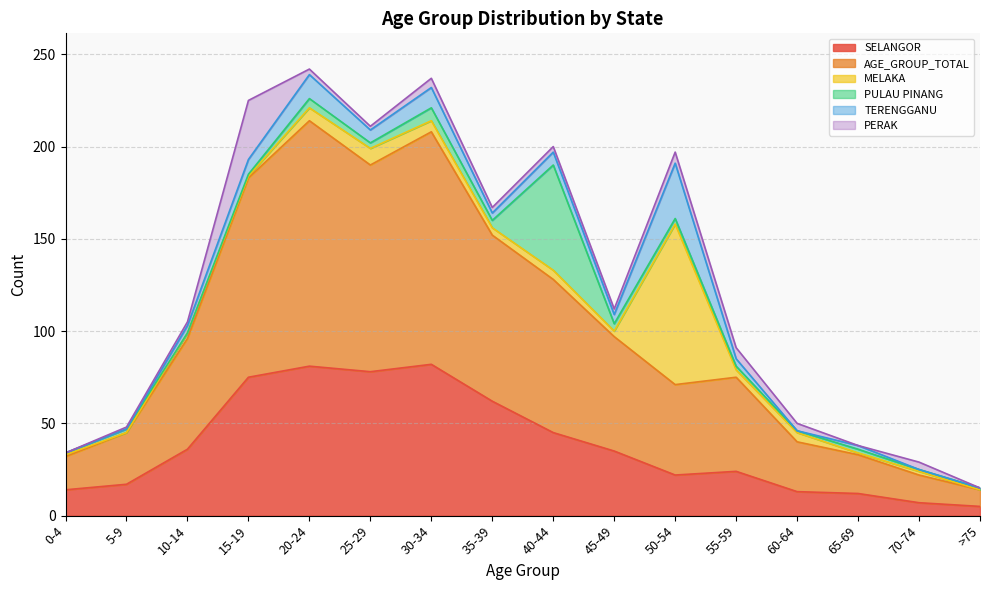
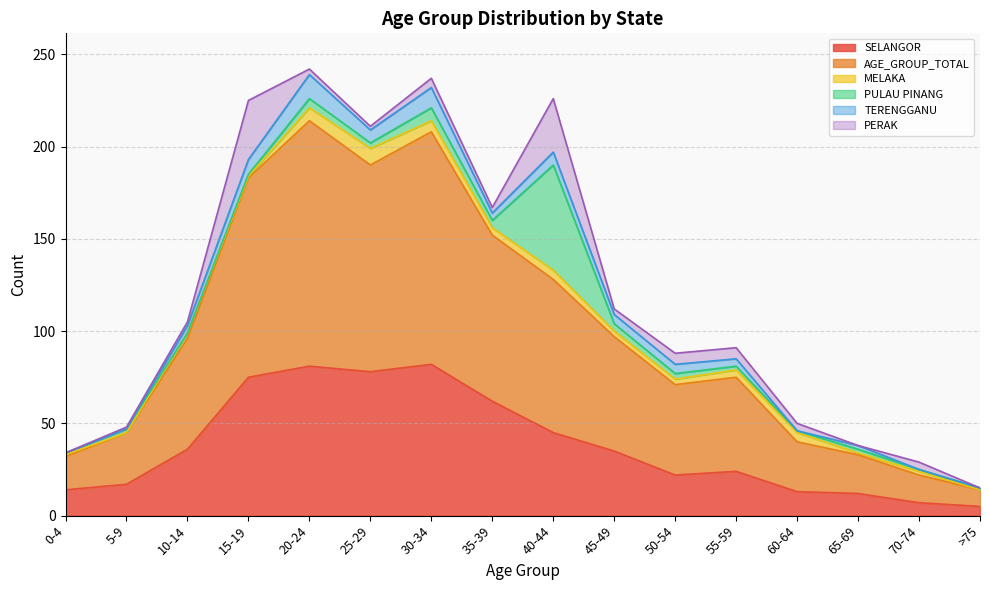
  {
    "MELAKA": {
      "20-24": 7,
      "25-29": 9,
      "30-34": 6,
      "35-39": 4,
      "40-44": 5,
      "45-49": 3,
-     "50-54": 87,
+     "50-54": 3,
      "55-59": 4
    },
    "PULAU PINANG": {
      "20-24": 5,
      "25-29": 3,
      "30-34": 7,
      "35-39": 4,
      "40-44": 57,
      "45-49": 4,
      "50-54": 3,
      "55-59": 2,
      "65-69": 2
    },
    "TERENGGANU": {
      "10-14": 4,
      "15-19": 8,
      "20-24": 13,
      "25-29": 7,
      "30-34": 11,
      "35-39": 4,
      "40-44": 7,
      "45-49": 5,
-     "50-54": 30,
+     "50-54": 5,
      "55-59": 4
    },
    "PERAK": {
      "10-14": 2,
      "15-19": 32,
      "20-24": 3,
      "25-29": 2,
      "30-34": 5,
      "35-39": 3,
-     "40-44": 3,
+     "40-44": 29,
      "45-49": 3,
      "50-54": 6,
      "55-59": 6,
      "60-64": 4,
      "70-74": 4
    }
  }
